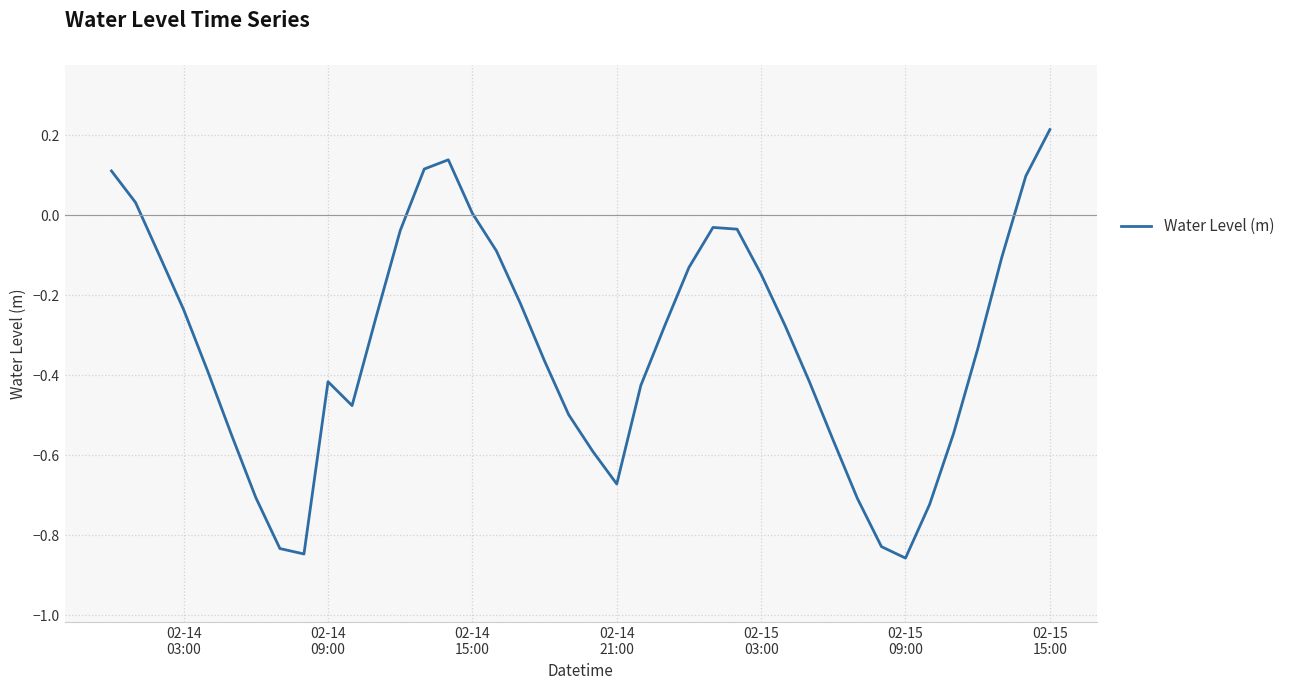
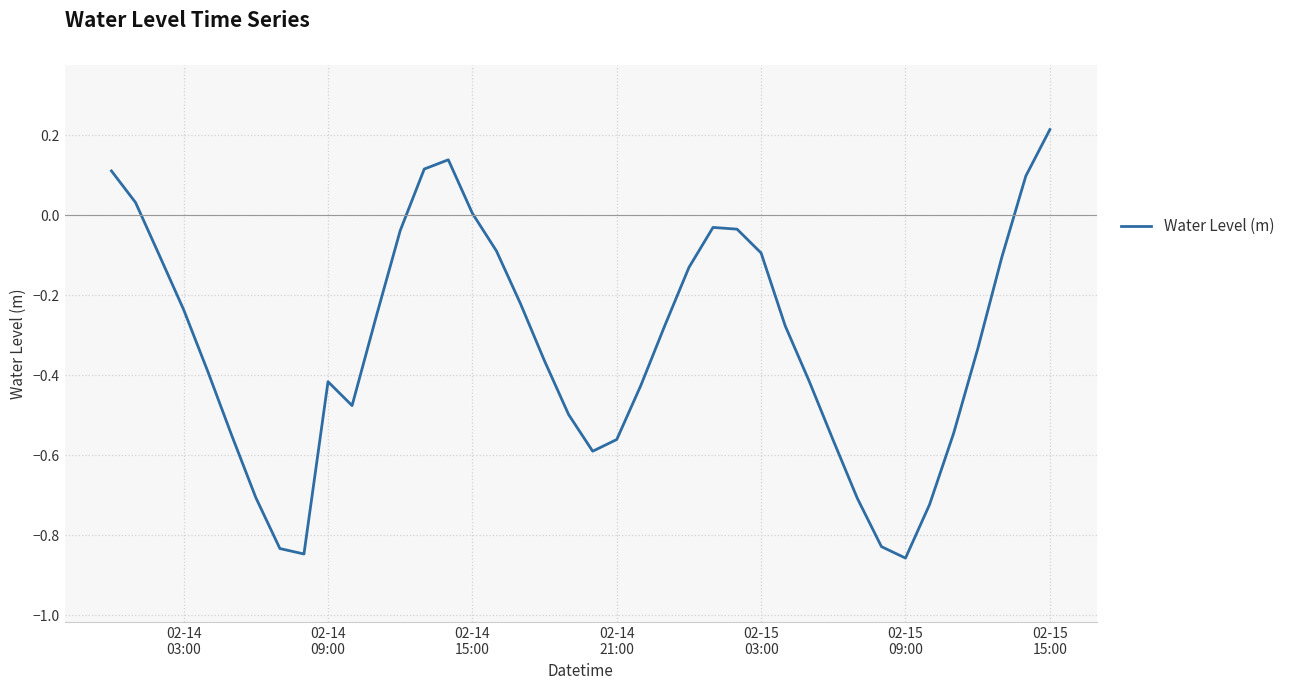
  {
    "02-14 03:00": -0.24,
    "02-14 09:00": -0.42,
    "02-14 15:00": 0.01,
-   "02-14 21:00": -0.67,
-   "02-15 03:00": -0.15,
+   "02-14 21:00": -0.56,
+   "02-15 03:00": -0.09,
    "02-15 09:00": -0.86,
    "02-15 15:00": 0.21
  }
